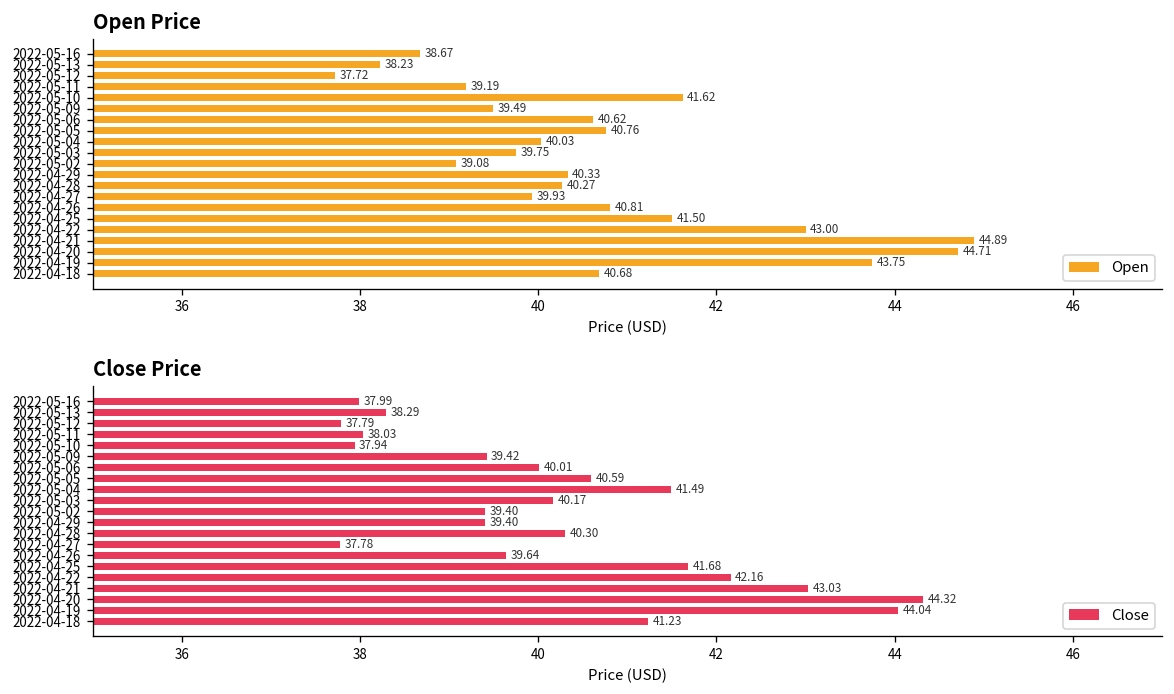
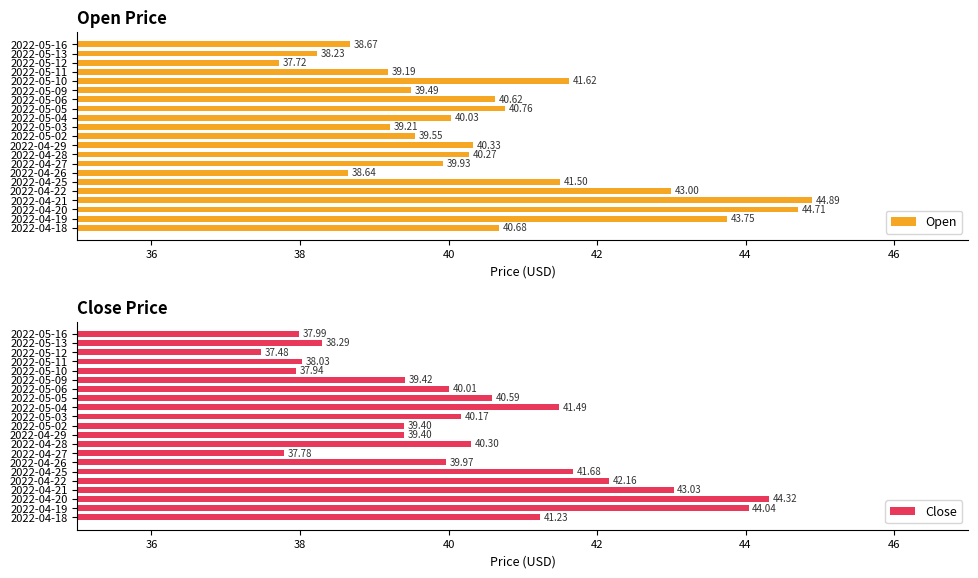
  {
    "Open Price": {
      "2022-05-16": 38.67,
      "2022-05-13": 38.23,
      "2022-05-12": 37.72,
      "2022-05-11": 39.19,
      "2022-05-10": 41.62,
      "2022-05-09": 39.49,
      "2022-05-06": 40.62,
      "2022-05-05": 40.76,
      "2022-05-04": 40.03,
-     "2022-05-03": 39.75,
-     "2022-05-02": 39.08,
+     "2022-05-03": 39.21,
+     "2022-05-02": 39.55,
      "2022-04-29": 40.33,
      "2022-04-28": 40.27,
      "2022-04-27": 39.93,
-     "2022-04-26": 40.81,
+     "2022-04-26": 38.64,
      "2022-04-25": 41.50,
      "2022-04-22": 43.00,
      "2022-04-21": 44.89,
      "2022-04-20": 44.71,
      "2022-04-19": 43.75,
      "2022-04-18": 40.68
    },
    "Close Price": {
      "2022-05-16": 37.99,
      "2022-05-13": 38.29,
-     "2022-05-12": 37.79,
+     "2022-05-12": 37.48,
      "2022-05-11": 38.03,
      "2022-05-10": 37.94,
      "2022-05-09": 39.42,
      "2022-05-06": 40.01,
      "2022-05-05": 40.59,
      "2022-05-04": 41.49,
      "2022-05-03": 40.17,
      "2022-05-02": 39.40,
      "2022-04-29": 39.40,
      "2022-04-28": 40.30,
      "2022-04-27": 37.78,
-     "2022-04-26": 39.64,
+     "2022-04-26": 39.97,
      "2022-04-25": 41.68,
      "2022-04-22": 42.16,
      "2022-04-21": 43.03,
      "2022-04-20": 44.32,
      "2022-04-19": 44.04,
      "2022-04-18": 41.23
    }
  }
